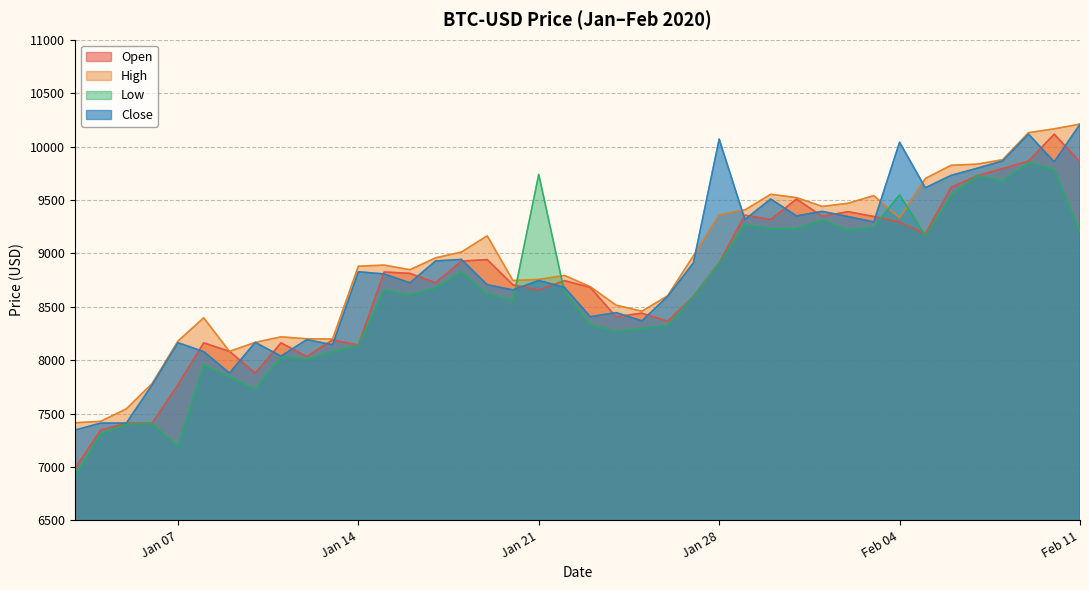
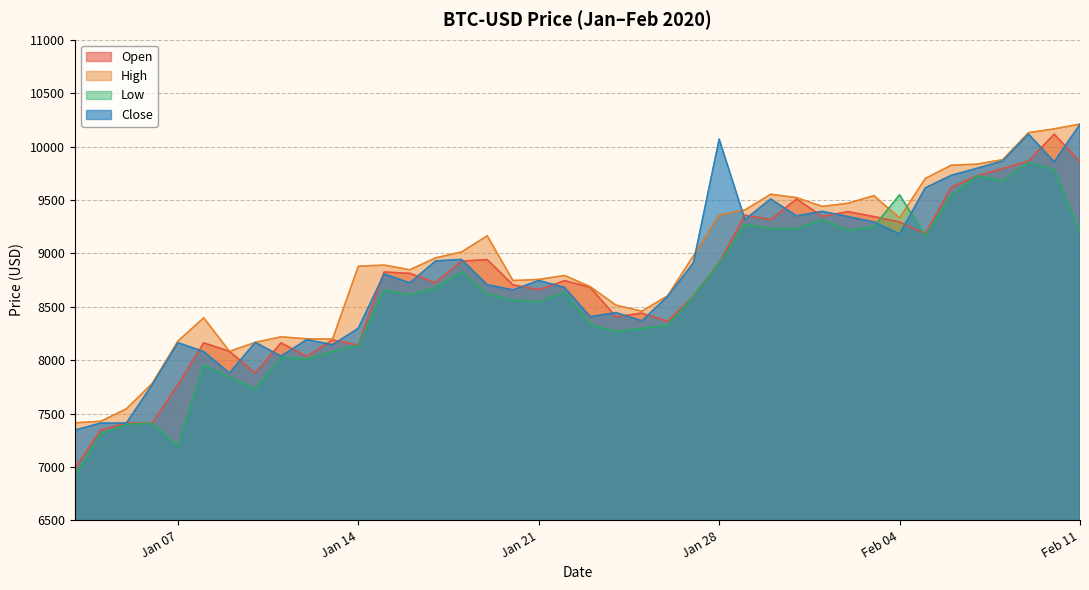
  {
    "Low": {
      "Jan 07": 7190,
-     "Jan 21": 9740,
+     "Jan 21": 8540,
      "Feb 04": 9550,
      "Feb 11": 9200
    },
    "Close": {
-     "Jan 14": 8830,
+     "Jan 14": 8300,
      "Jan 28": 10070,
-     "Feb 04": 10040
+     "Feb 04": 9180
    }
  }
